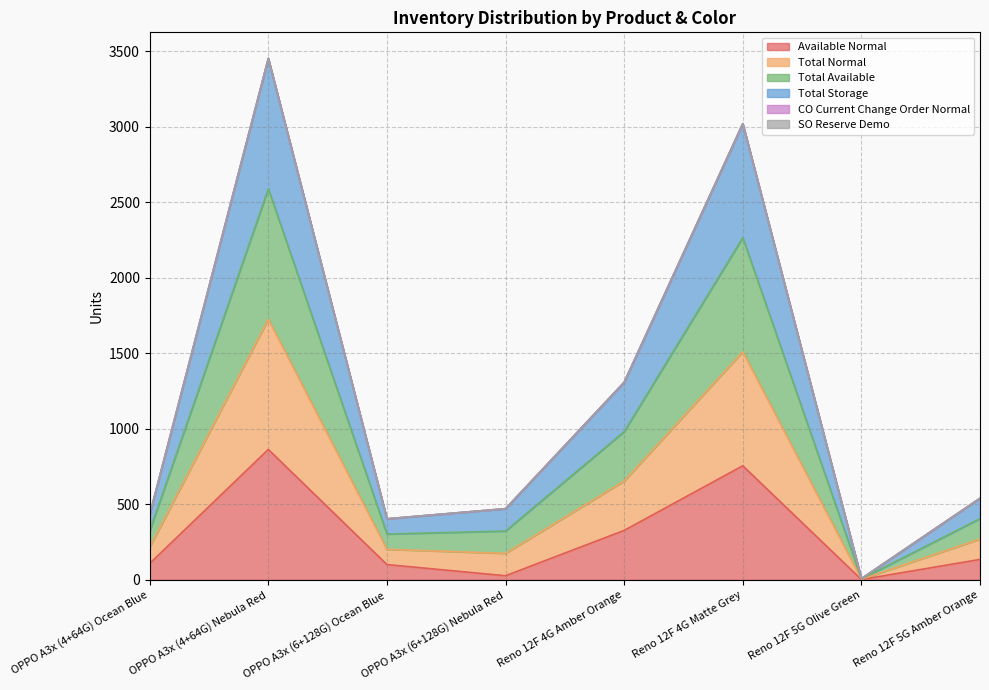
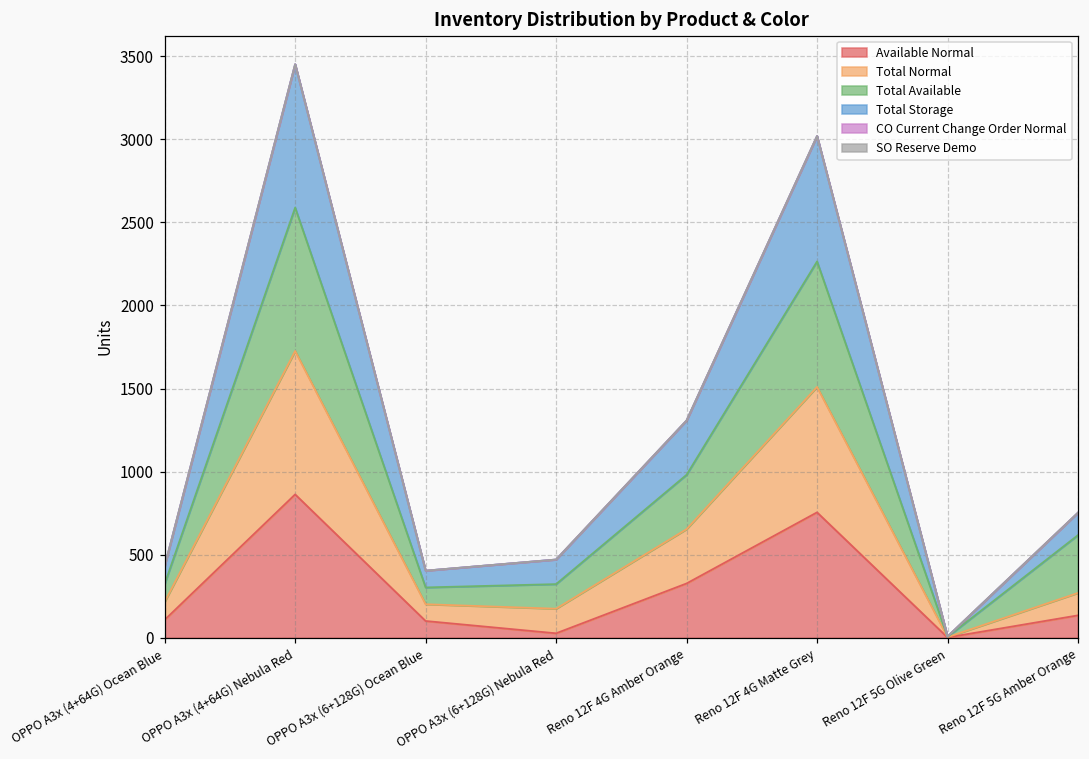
  {
    "Available Normal": {
      "OPPO A3x (4+64G) Ocean Blue": 110,
      "OPPO A3x (4+64G) Nebula Red": 860,
      "OPPO A3x (6+128G) Ocean Blue": 100,
      "OPPO A3x (6+128G) Nebula Red": 30,
      "Reno 12F 4G Amber Orange": 330,
      "Reno 12F 4G Matte Grey": 760,
      "Reno 12F 5G Amber Orange": 140
    },
    "Total Normal": {
      "OPPO A3x (4+64G) Ocean Blue": 110,
      "OPPO A3x (4+64G) Nebula Red": 860,
      "OPPO A3x (6+128G) Ocean Blue": 100,
      "OPPO A3x (6+128G) Nebula Red": 150,
      "Reno 12F 4G Amber Orange": 330,
      "Reno 12F 4G Matte Grey": 760,
      "Reno 12F 5G Amber Orange": 140
    },
    "Total Available": {
      "OPPO A3x (4+64G) Ocean Blue": 110,
      "OPPO A3x (4+64G) Nebula Red": 860,
      "OPPO A3x (6+128G) Ocean Blue": 100,
      "OPPO A3x (6+128G) Nebula Red": 150,
      "Reno 12F 4G Amber Orange": 330,
      "Reno 12F 4G Matte Grey": 760,
-     "Reno 12F 5G Amber Orange": 140
+     "Reno 12F 5G Amber Orange": 350
    }
  }
